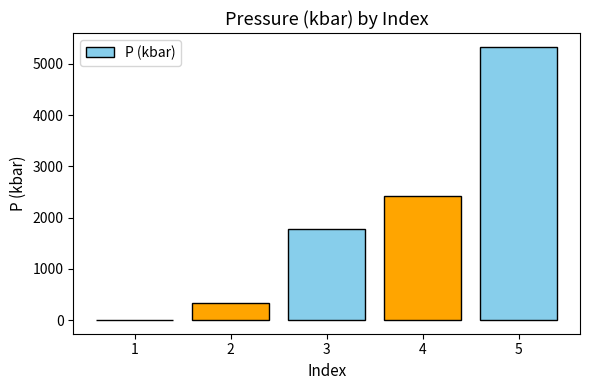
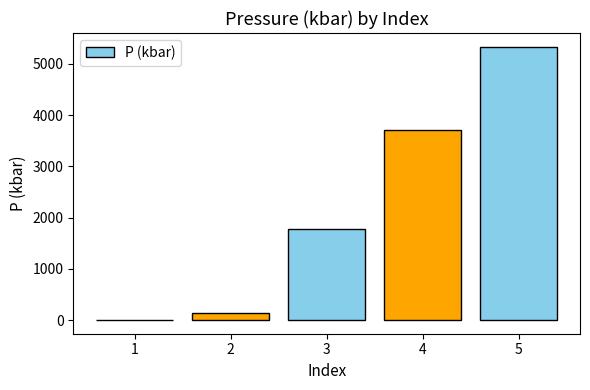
  {
-   "2": 300,
+   "2": 100,
    "3": 1800,
-   "4": 2400,
+   "4": 3700,
    "5": 5300
  }
